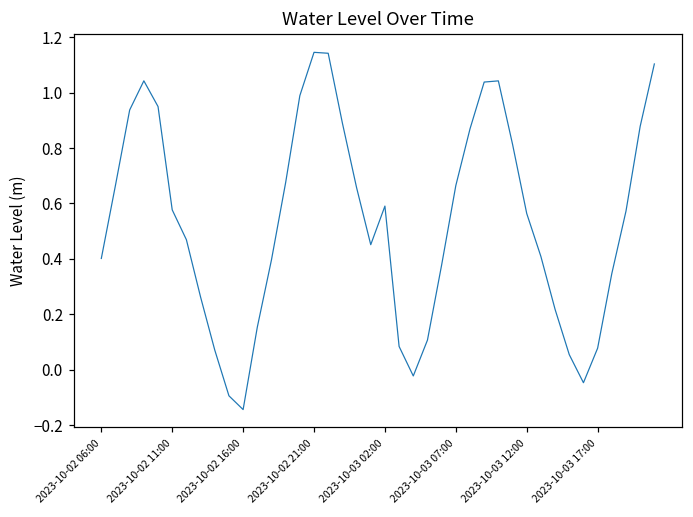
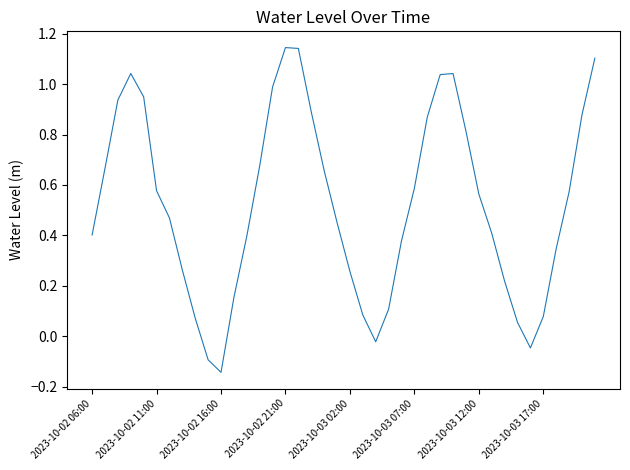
  {
    "2023-10-02 06:00": 0.40,
    "2023-10-02 11:00": 0.58,
    "2023-10-02 16:00": -0.14,
    "2023-10-02 21:00": 1.15,
-   "2023-10-03 02:00": 0.59,
-   "2023-10-03 07:00": 0.66,
+   "2023-10-03 02:00": 0.26,
+   "2023-10-03 07:00": 0.59,
    "2023-10-03 12:00": 0.56,
    "2023-10-03 17:00": 0.08
  }
